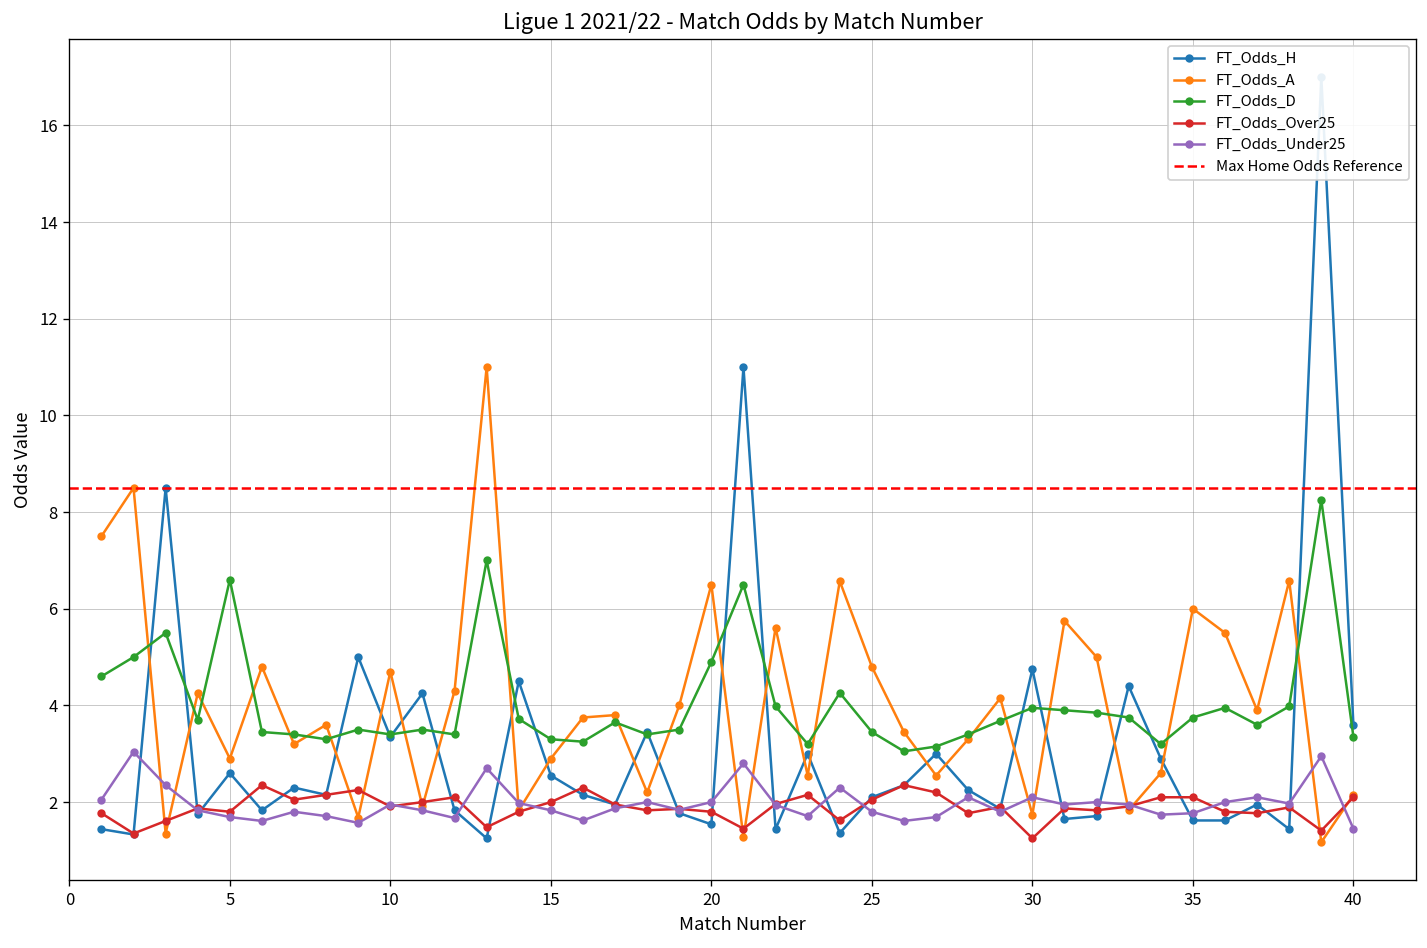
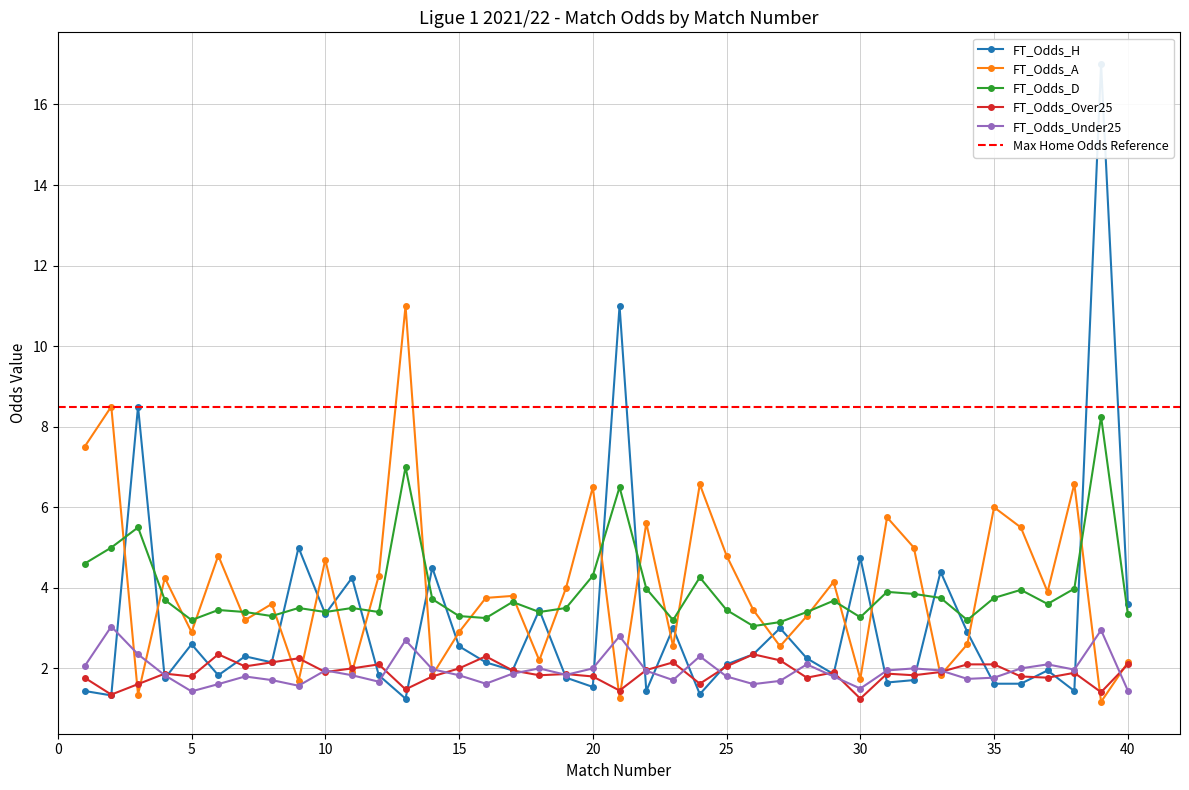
  {
    "FT_Odds_H": {
      "5": 2.6,
      "15": 2.6,
      "20": 1.5,
      "30": 4.8,
      "35": 1.6,
      "40": 3.6
    },
    "FT_Odds_A": {
      "5": 2.9,
      "10": 4.7,
      "15": 2.9,
      "20": 6.5,
      "25": 4.8,
      "30": 1.7,
      "35": 6.0
    },
    "FT_Odds_D": {
-     "5": 6.6,
+     "5": 3.2,
      "15": 3.3,
-     "20": 4.9,
+     "20": 4.3,
      "25": 3.5,
-     "30": 4.0,
+     "30": 3.3,
      "35": 3.8,
      "40": 3.4
    },
    "FT_Odds_Over25": {
      "5": 1.8,
      "15": 2.0,
      "20": 1.8,
      "30": 1.3,
      "35": 2.1
    },
    "FT_Odds_Under25": {
-     "5": 1.7,
+     "5": 1.4,
      "15": 1.8,
      "20": 2.0,
      "25": 1.8,
-     "30": 2.1,
+     "30": 1.5,
      "35": 1.8,
      "40": 1.5
    }
  }
